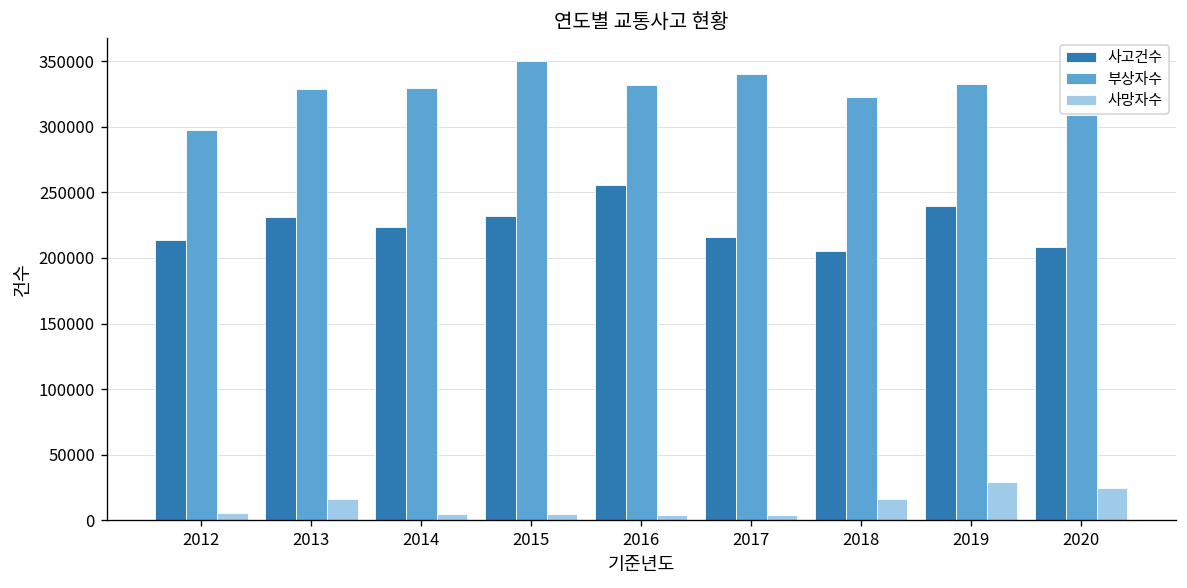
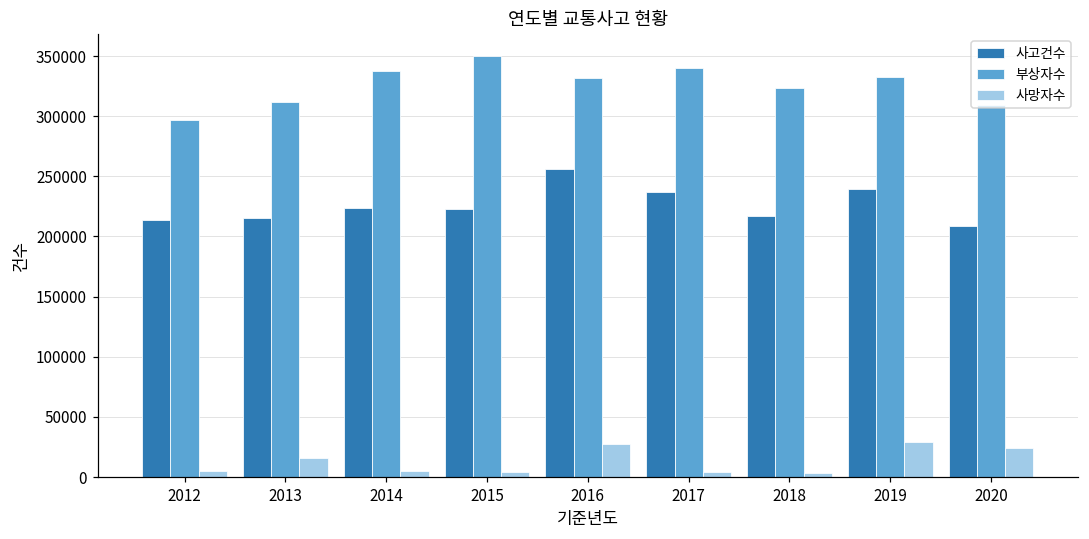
  {
    "사고건수": {
      "2012": 214000,
-     "2013": 231000,
+     "2013": 215000,
      "2014": 224000,
-     "2015": 232000,
+     "2015": 223000,
      "2016": 256000,
-     "2017": 216000,
-     "2018": 205000,
+     "2017": 237000,
+     "2018": 217000,
      "2019": 240000,
      "2020": 209000
    },
    "부상자수": {
      "2012": 297000,
-     "2013": 329000,
-     "2014": 329000,
+     "2013": 312000,
+     "2014": 337000,
      "2015": 350000,
      "2016": 332000,
      "2017": 340000,
      "2018": 323000,
      "2019": 332000
    },
    "사망자수": {
      "2012": 5000,
      "2013": 16000,
      "2014": 5000,
      "2015": 5000,
-     "2016": 4000,
+     "2016": 27000,
      "2017": 4000,
-     "2018": 17000,
+     "2018": 4000,
      "2019": 29000,
      "2020": 25000
    }
  }
